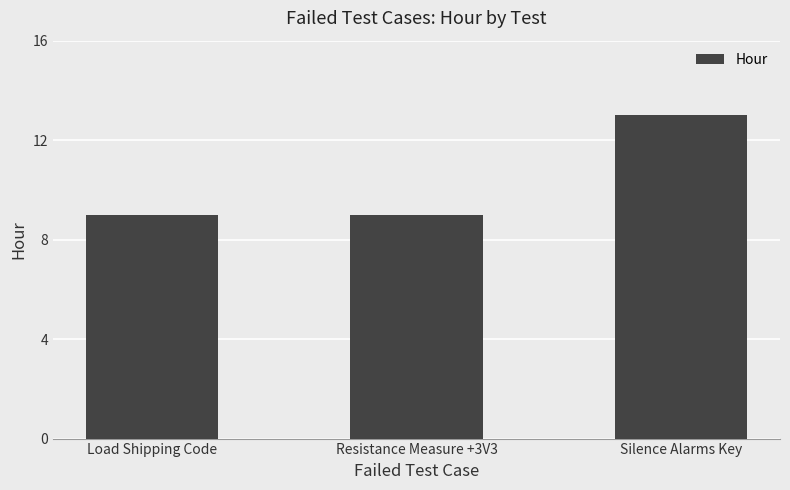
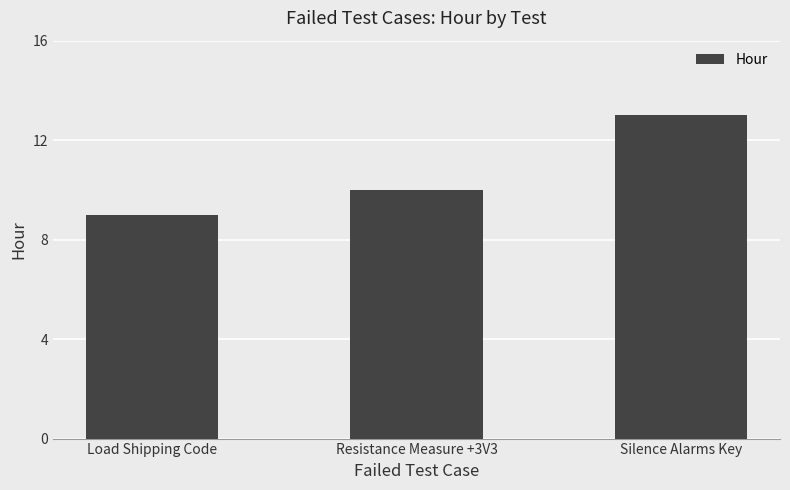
  {
    "Load Shipping Code": 9,
-   "Resistance Measure +3V3": 9,
+   "Resistance Measure +3V3": 10,
    "Silence Alarms Key": 13
  }
